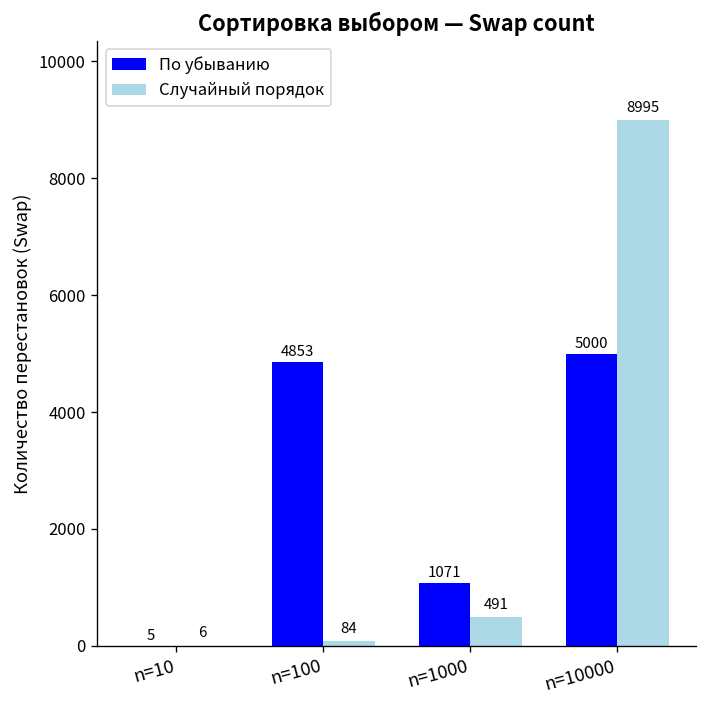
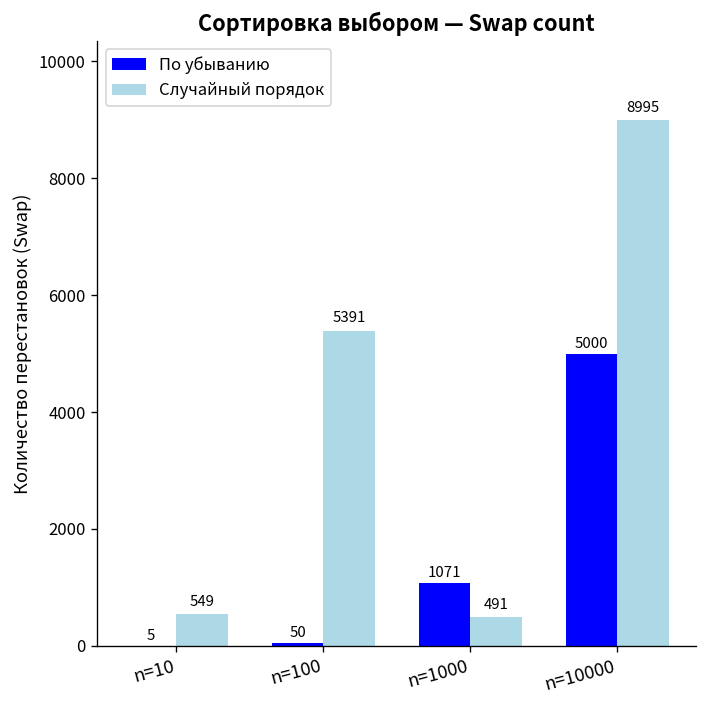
  {
    "По убыванию": {
      "n=10": 5,
-     "n=100": 4853,
+     "n=100": 50,
      "n=1000": 1071,
      "n=10000": 5000
    },
    "Случайный порядок": {
-     "n=10": 6,
-     "n=100": 84,
+     "n=10": 549,
+     "n=100": 5391,
      "n=1000": 491,
      "n=10000": 8995
    }
  }
